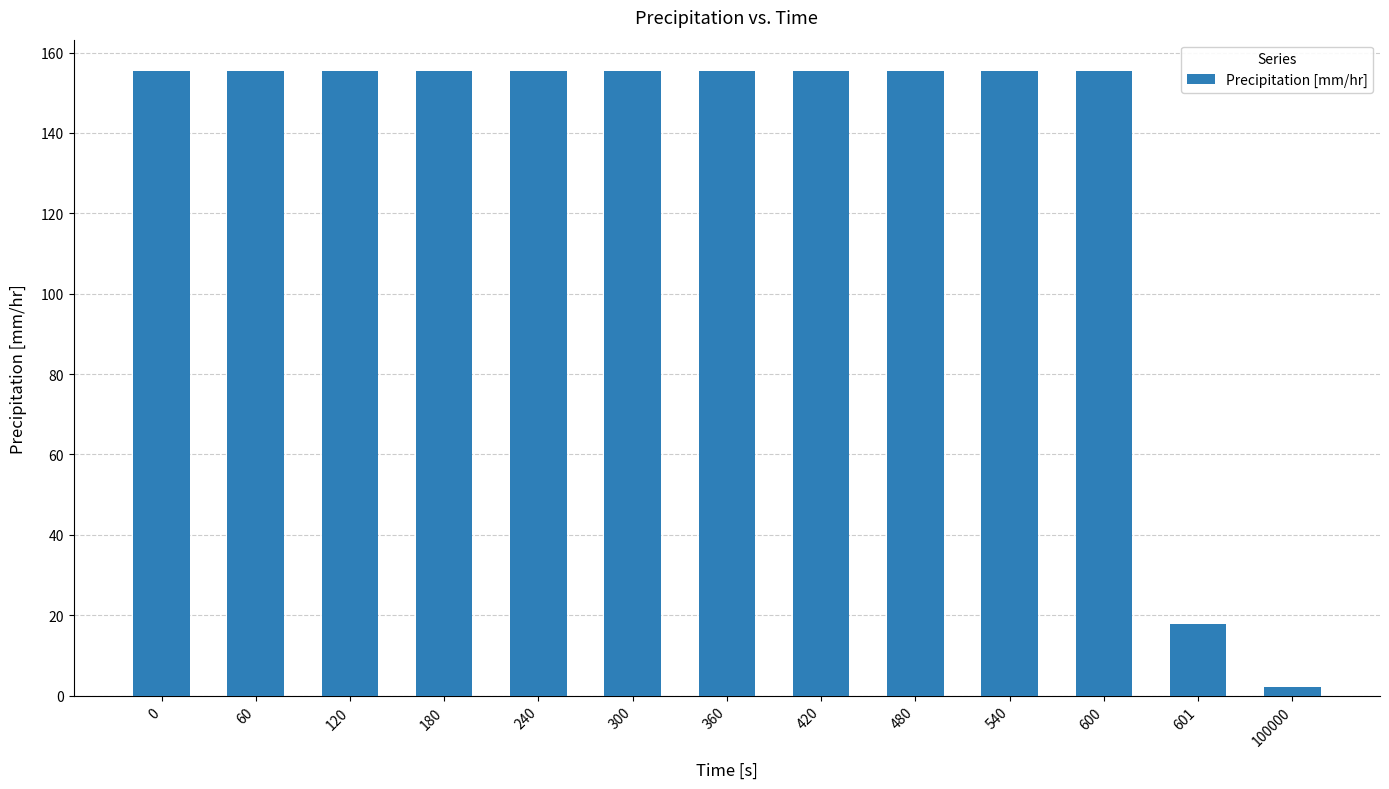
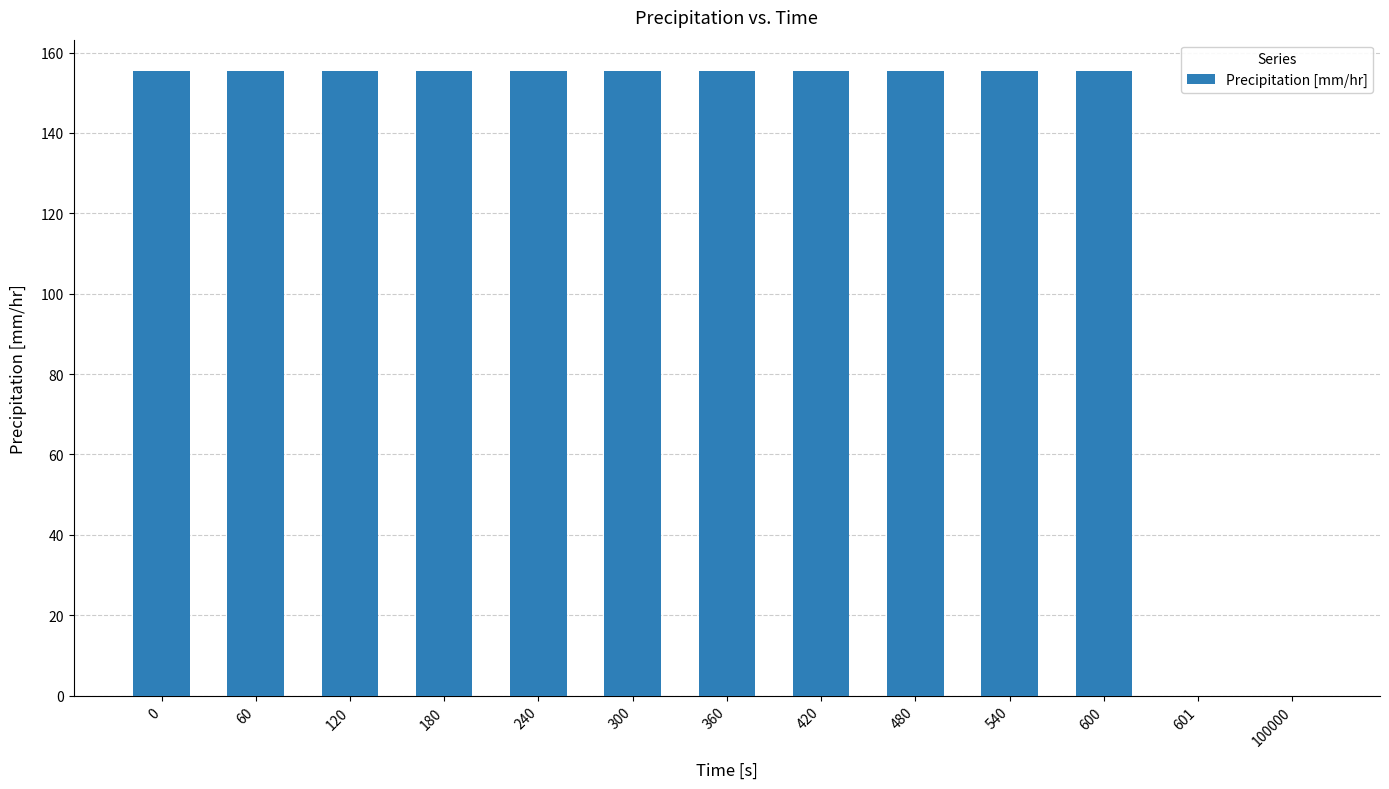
  {
    "0": 155,
    "60": 155,
    "120": 155,
    "180": 155,
    "240": 155,
    "300": 155,
    "360": 155,
    "420": 155,
    "480": 155,
    "540": 155,
    "600": 155,
-   "601": 18,
-   "100000": 2
+   "601": 0,
+   "100000": 0
  }
